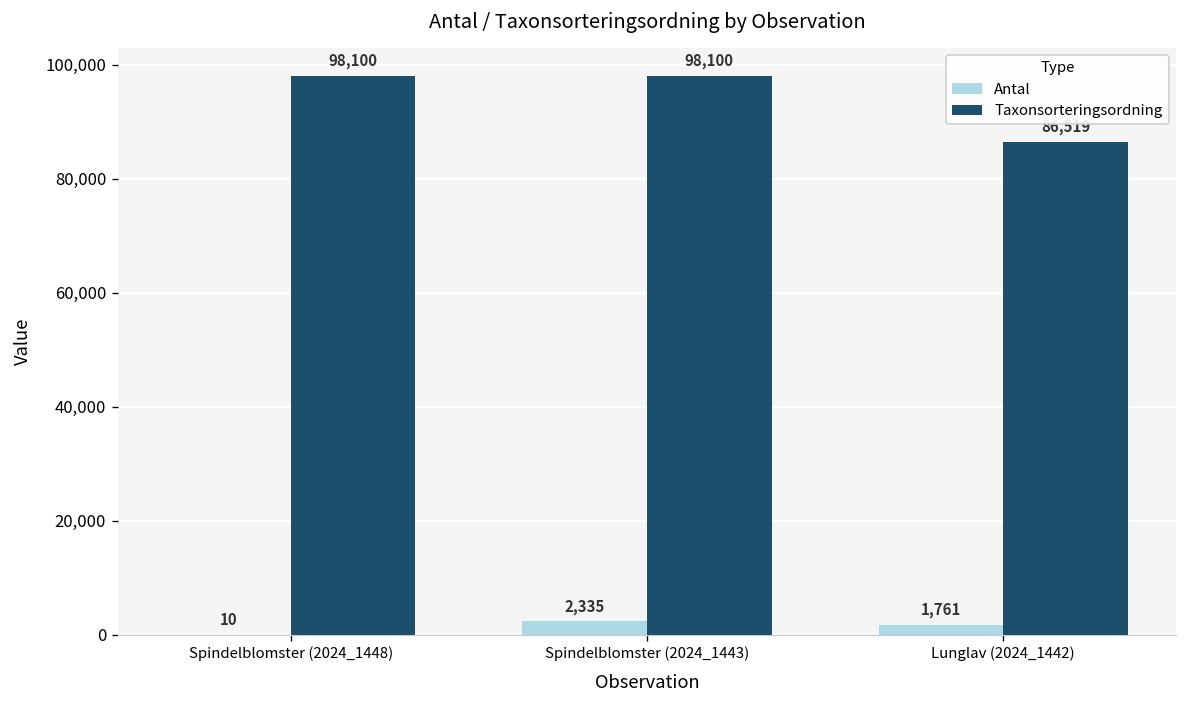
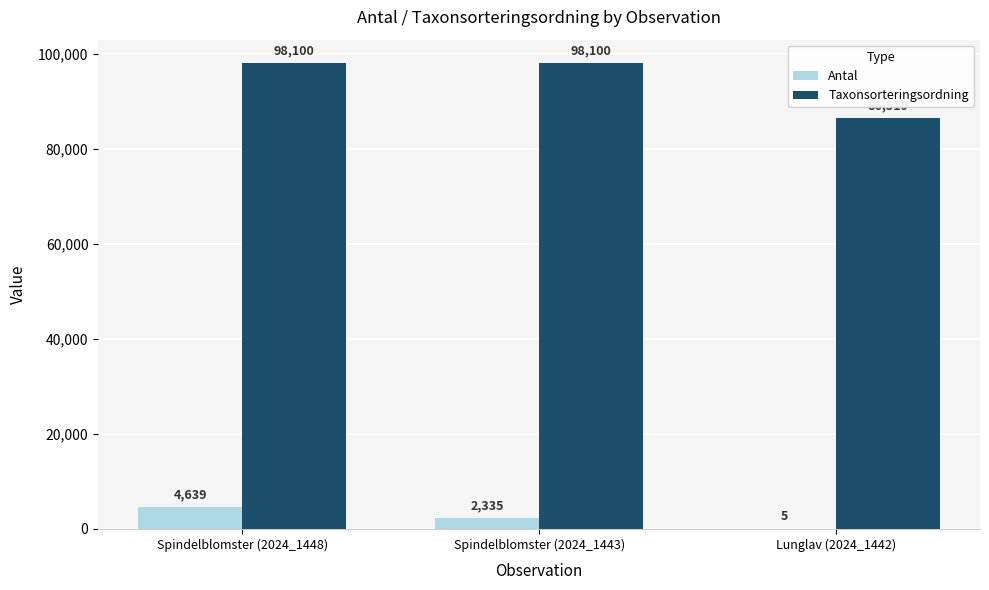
  {
    "Antal": {
-     "Spindelblomster (2024_1448)": "10",
+     "Spindelblomster (2024_1448)": "4,639",
      "Spindelblomster (2024_1443)": "2,335",
-     "Lunglav (2024_1442)": "1,761"
+     "Lunglav (2024_1442)": "5"
    },
    "Taxonsorteringsordning": {
      "Spindelblomster (2024_1448)": "98,100",
      "Spindelblomster (2024_1443)": "98,100"
    }
  }
